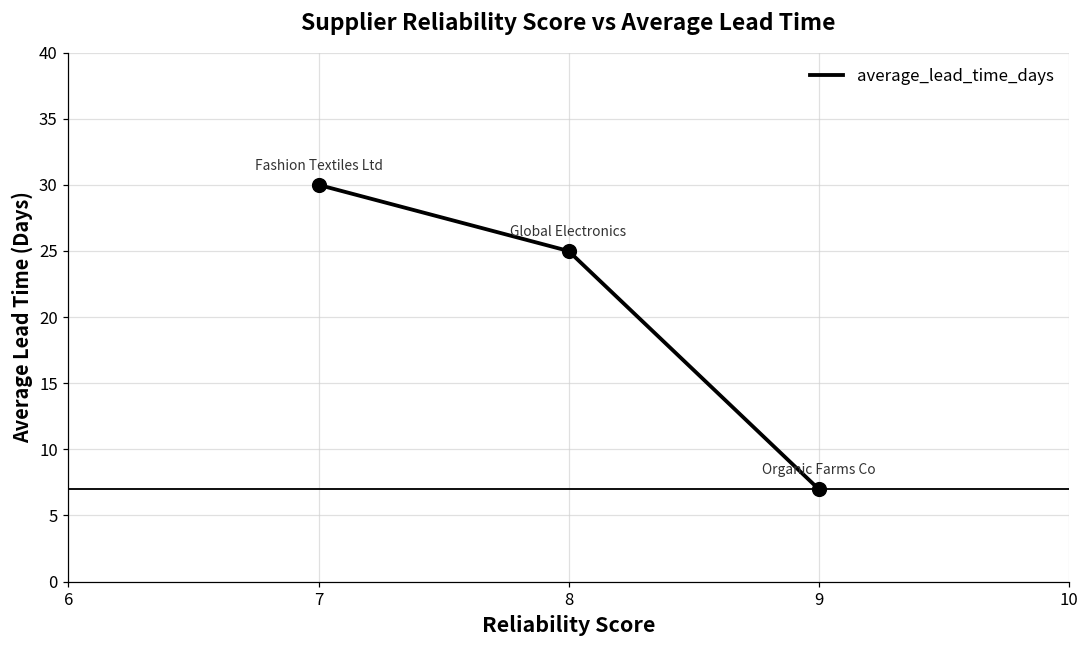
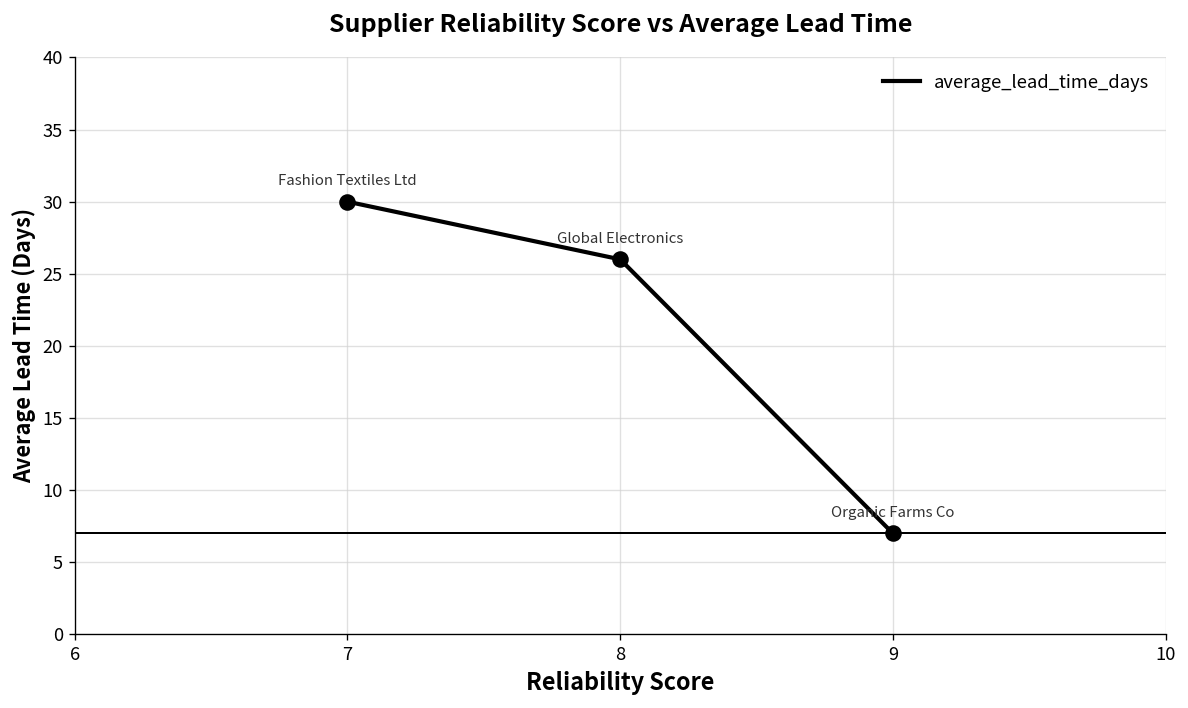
  {
    "7": 30,
-   "8": 25,
+   "8": 26,
    "9": 7
  }
